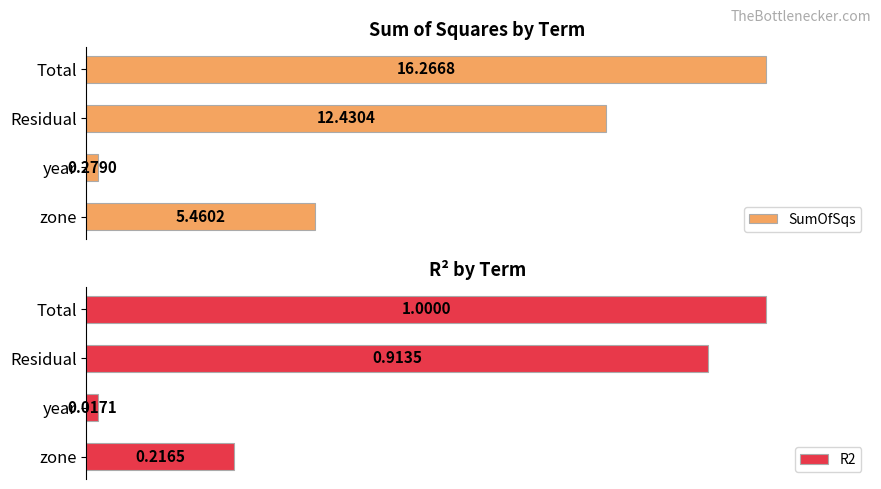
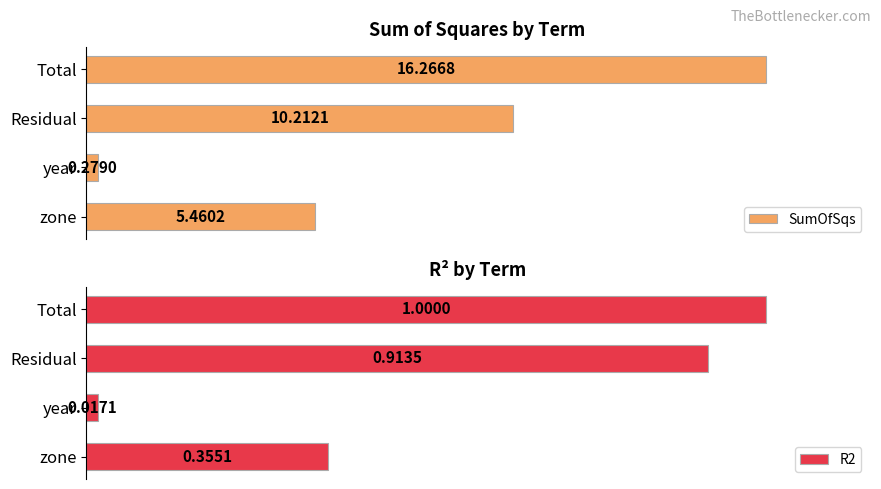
  {
    "Sum of Squares by Term": {
-     "Residual": 12.4304
+     "Residual": 10.2121
    },
    "R² by Term": {
-     "zone": 0.2165
+     "zone": 0.3551
    }
  }
